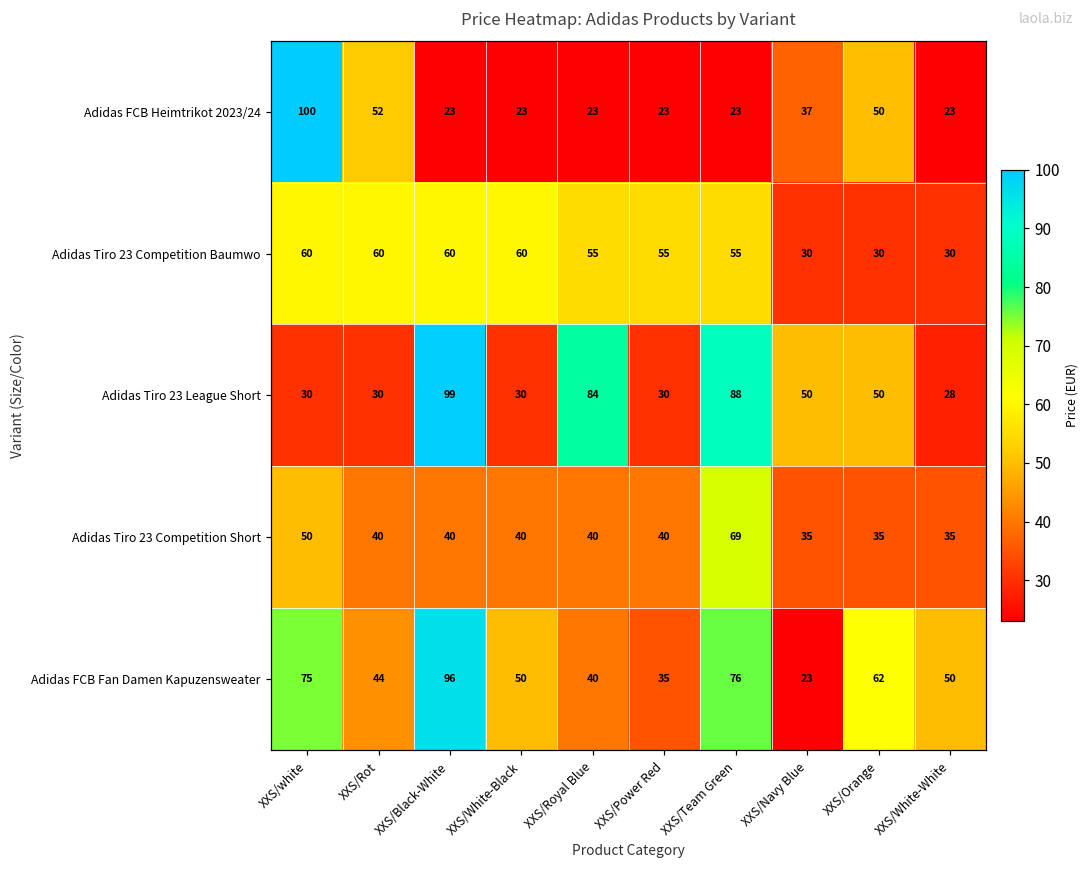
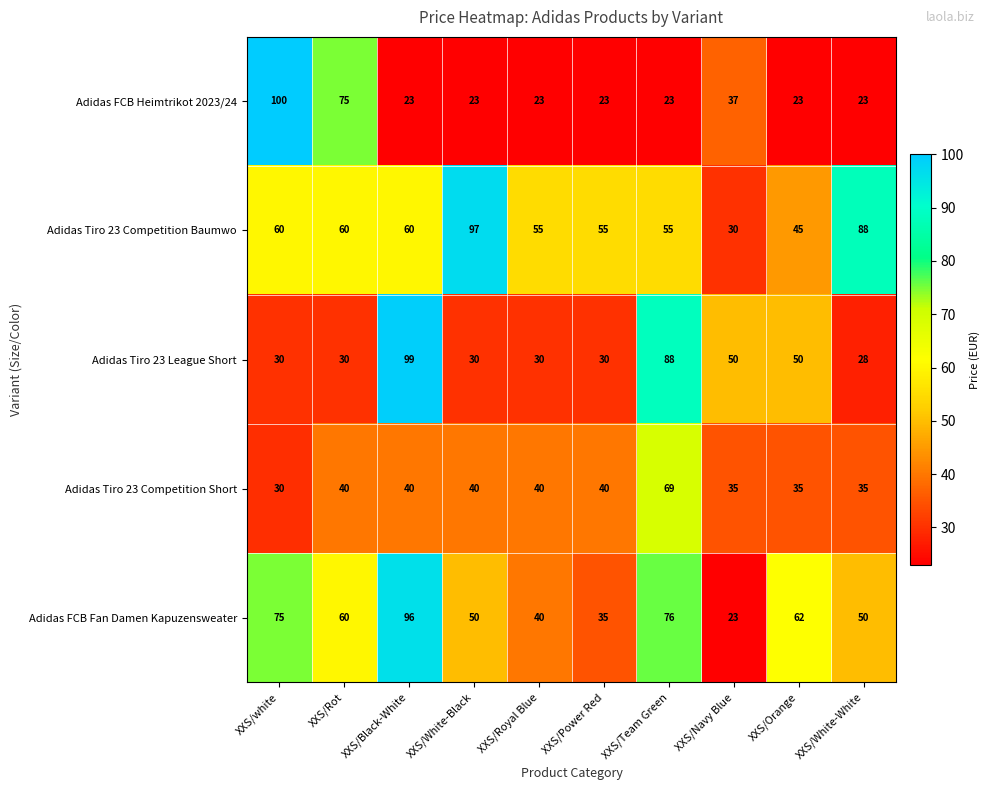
  {
    "Adidas FCB Heimtrikot 2023/24": {
      "XXS/white": 100,
-     "XXS/Rot": 52,
+     "XXS/Rot": 75,
      "XXS/Black-White": 23,
      "XXS/White-Black": 23,
      "XXS/Royal Blue": 23,
      "XXS/Power Red": 23,
      "XXS/Team Green": 23,
      "XXS/Navy Blue": 37,
-     "XXS/Orange": 50,
+     "XXS/Orange": 23,
      "XXS/White-White": 23
    },
    "Adidas Tiro 23 Competition Baumwo": {
      "XXS/white": 60,
      "XXS/Rot": 60,
      "XXS/Black-White": 60,
-     "XXS/White-Black": 60,
+     "XXS/White-Black": 97,
      "XXS/Royal Blue": 55,
      "XXS/Power Red": 55,
      "XXS/Team Green": 55,
      "XXS/Navy Blue": 30,
-     "XXS/Orange": 30,
-     "XXS/White-White": 30
+     "XXS/Orange": 45,
+     "XXS/White-White": 88
    },
    "Adidas Tiro 23 League Short": {
      "XXS/white": 30,
      "XXS/Rot": 30,
      "XXS/Black-White": 99,
      "XXS/White-Black": 30,
-     "XXS/Royal Blue": 84,
+     "XXS/Royal Blue": 30,
      "XXS/Power Red": 30,
      "XXS/Team Green": 88,
      "XXS/Navy Blue": 50,
      "XXS/Orange": 50,
      "XXS/White-White": 28
    },
    "Adidas Tiro 23 Competition Short": {
-     "XXS/white": 50,
+     "XXS/white": 30,
      "XXS/Rot": 40,
      "XXS/Black-White": 40,
      "XXS/White-Black": 40,
      "XXS/Royal Blue": 40,
      "XXS/Power Red": 40,
      "XXS/Team Green": 69,
      "XXS/Navy Blue": 35,
      "XXS/Orange": 35,
      "XXS/White-White": 35
    },
    "Adidas FCB Fan Damen Kapuzensweater": {
      "XXS/white": 75,
-     "XXS/Rot": 44,
+     "XXS/Rot": 60,
      "XXS/Black-White": 96,
      "XXS/White-Black": 50,
      "XXS/Royal Blue": 40,
      "XXS/Power Red": 35,
      "XXS/Team Green": 76,
      "XXS/Navy Blue": 23,
      "XXS/Orange": 62,
      "XXS/White-White": 50
    }
  }
